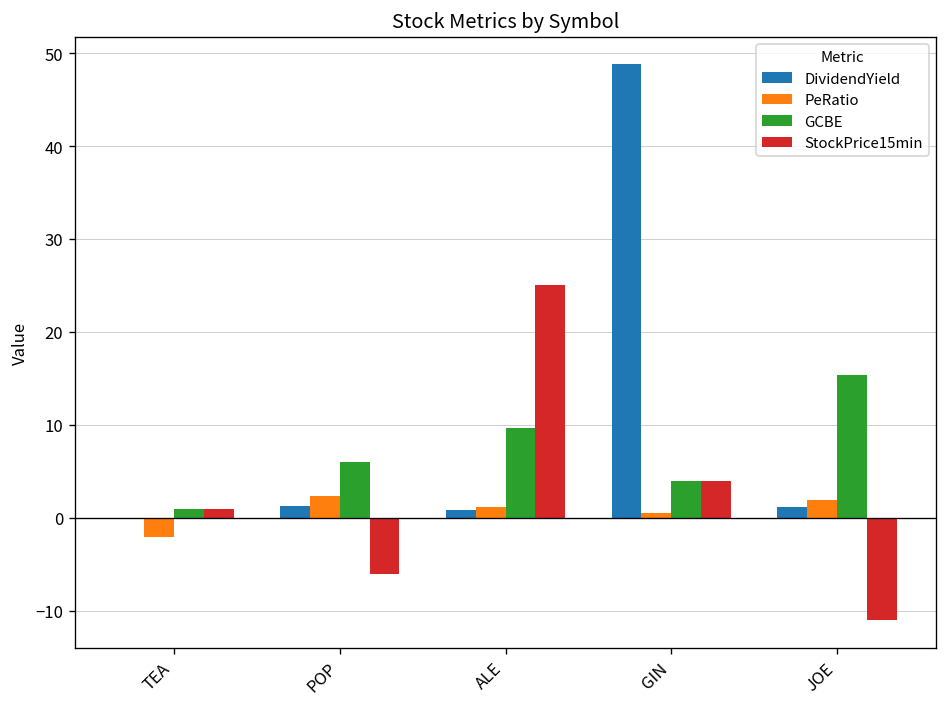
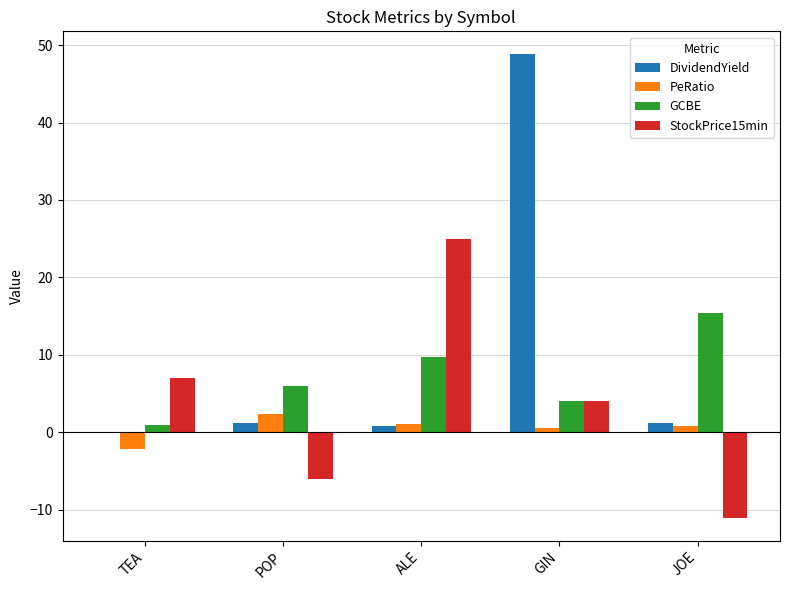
  {
    "DividendYield": {
      "TEA": 0,
      "POP": 1,
      "ALE": 1,
      "GIN": 49,
      "JOE": 1
    },
    "PeRatio": {
      "TEA": -2,
      "POP": 2,
      "ALE": 1,
      "GIN": 1,
-     "JOE": 2
+     "JOE": 1
    },
    "GCBE": {
      "TEA": 1,
      "POP": 6,
      "ALE": 10,
      "GIN": 4,
      "JOE": 15
    },
    "StockPrice15min": {
-     "TEA": 1,
+     "TEA": 7,
      "POP": -6,
      "ALE": 25,
      "GIN": 4,
      "JOE": -11
    }
  }
